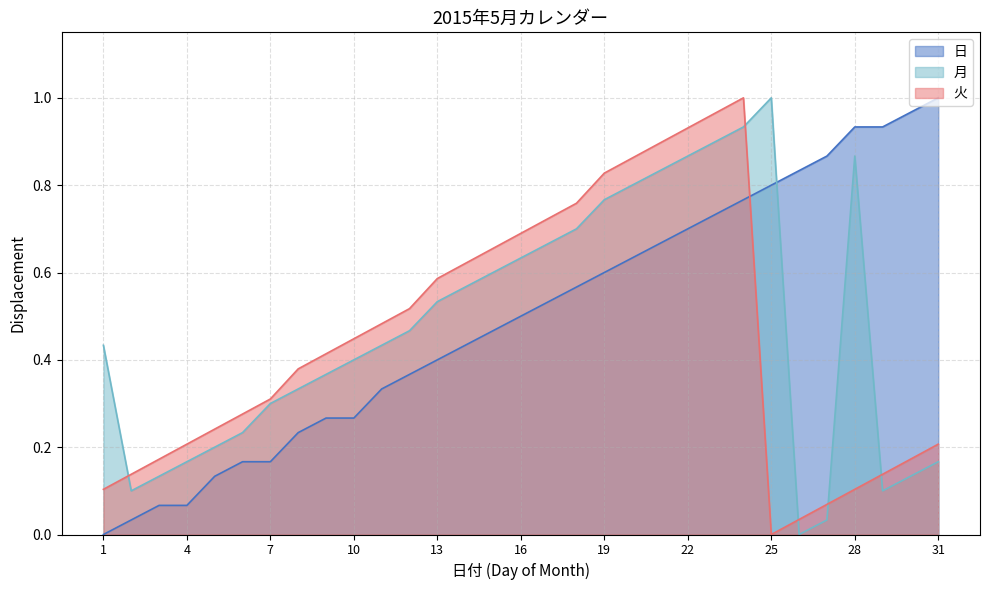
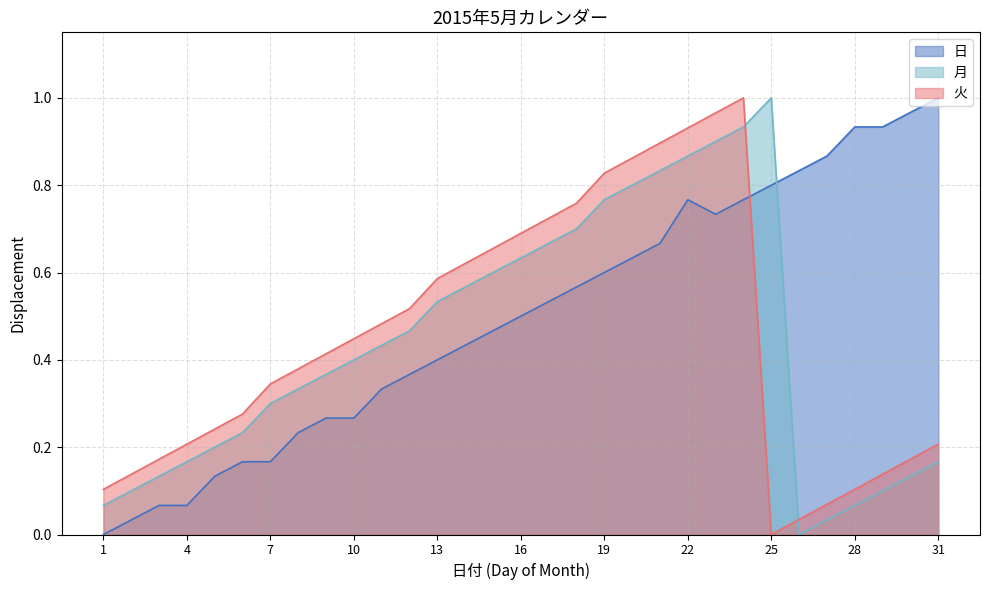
  {
    "日": {
      "1": 0.00,
      "4": 0.07,
      "7": 0.17,
      "10": 0.27,
      "13": 0.40,
      "16": 0.50,
      "19": 0.60,
-     "22": 0.70,
+     "22": 0.77,
      "25": 0.80,
      "28": 0.93
    },
    "月": {
-     "1": 0.43,
+     "1": 0.07,
      "4": 0.17,
      "7": 0.30,
      "10": 0.40,
      "13": 0.53,
      "16": 0.63,
      "19": 0.77,
      "22": 0.87,
      "25": 1.00,
-     "28": 0.87,
+     "28": 0.07,
      "31": 0.17
    },
    "火": {
      "1": 0.10,
      "4": 0.21,
-     "7": 0.31,
+     "7": 0.34,
      "10": 0.45,
      "13": 0.59,
      "16": 0.69,
      "19": 0.83,
      "22": 0.93,
      "25": 0.00,
      "28": 0.10,
      "31": 0.21
    }
  }
